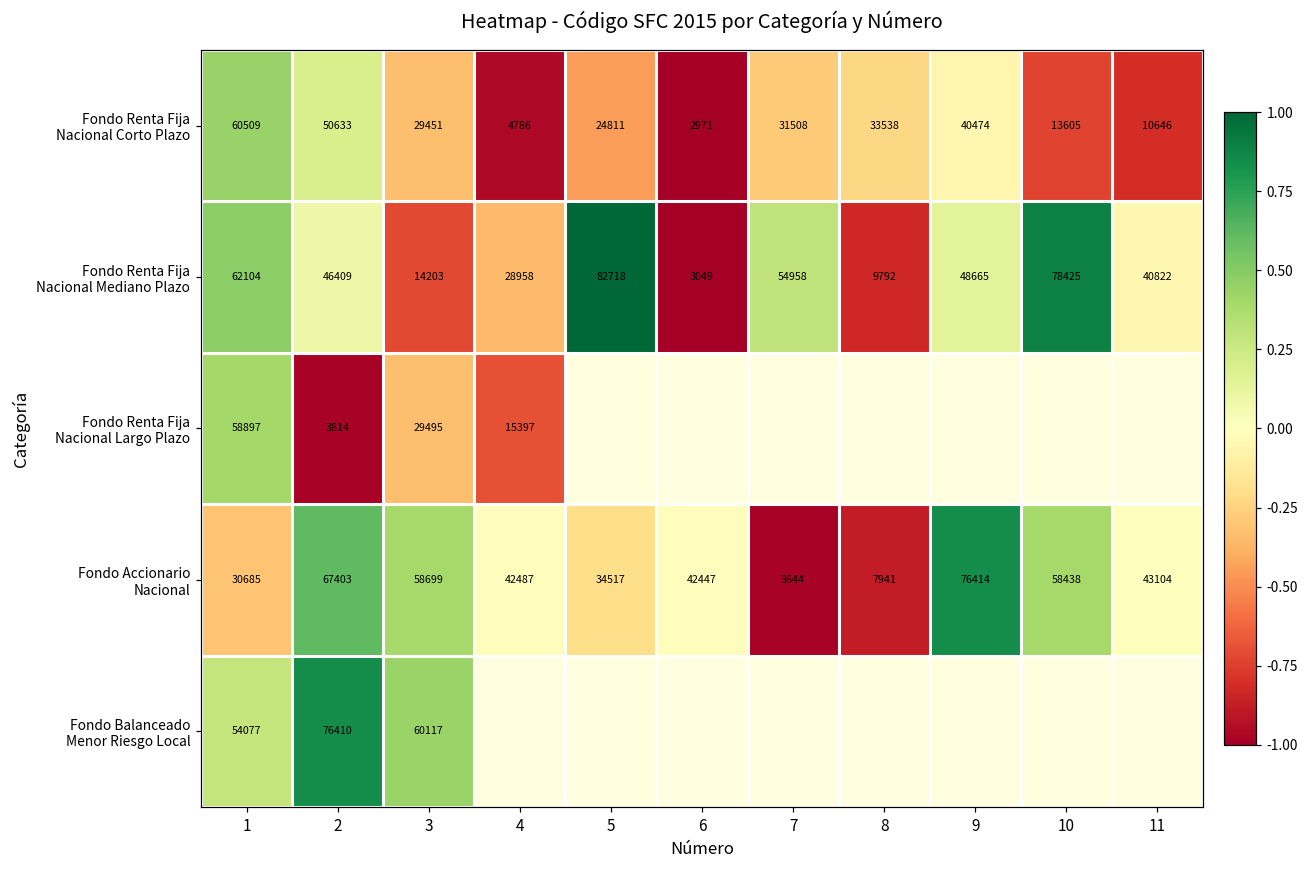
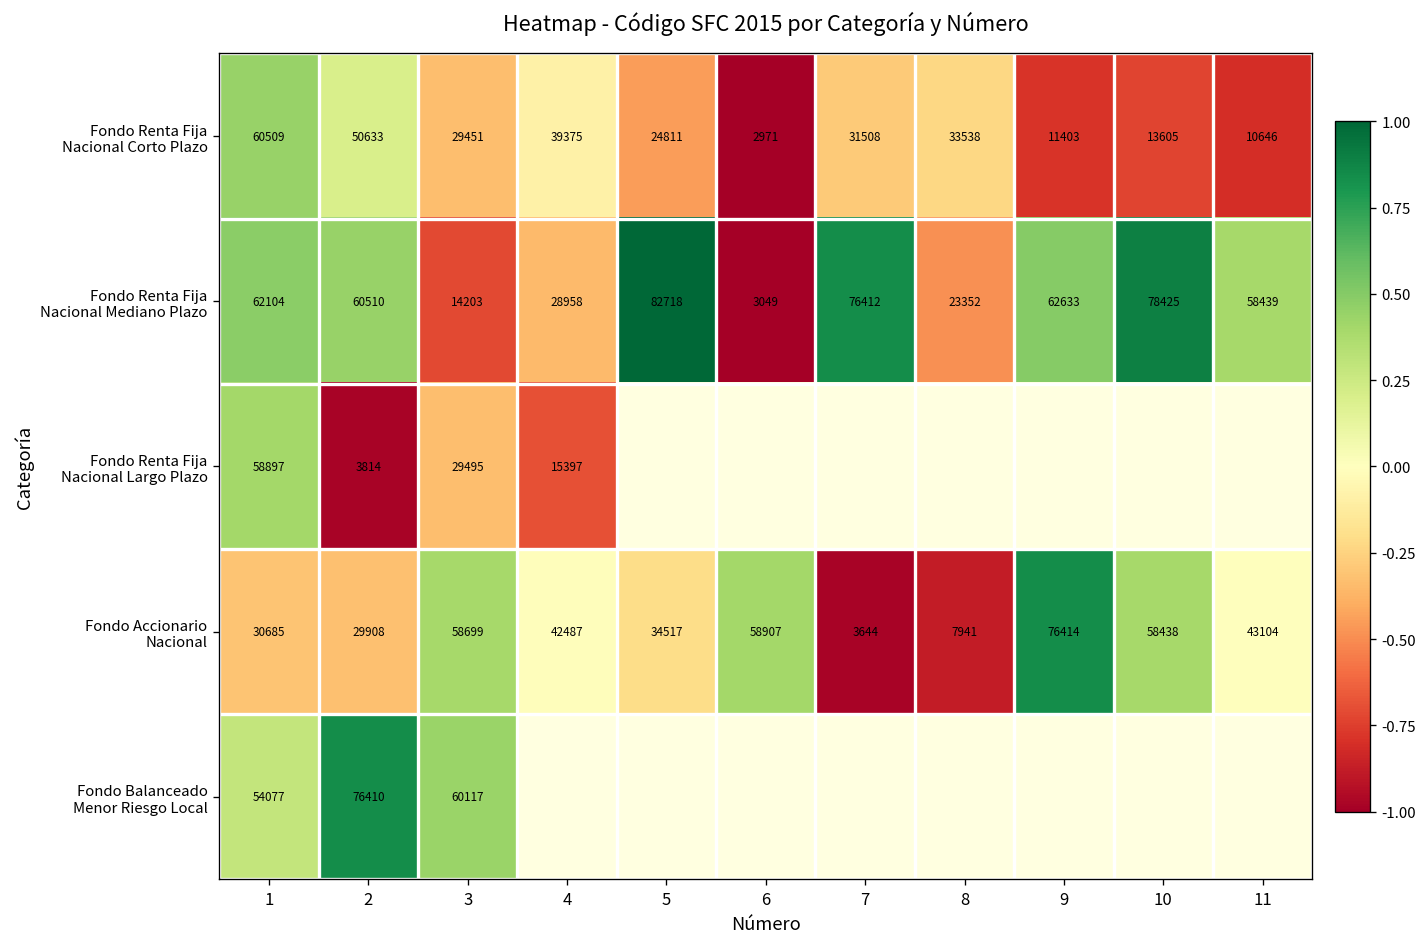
  {
    "Fondo Renta Fija Nacional Corto Plazo": {
      "1": 60509,
      "2": 50633,
      "3": 29451,
-     "4": 4786,
+     "4": 39375,
      "5": 24811,
      "6": 2971,
      "7": 31508,
      "8": 33538,
-     "9": 40474,
+     "9": 11403,
      "10": 13605,
      "11": 10646
    },
    "Fondo Renta Fija Nacional Mediano Plazo": {
      "1": 62104,
-     "2": 46409,
+     "2": 60510,
      "3": 14203,
      "4": 28958,
      "5": 82718,
      "6": 3049,
-     "7": 54958,
-     "8": 9792,
-     "9": 48665,
+     "7": 76412,
+     "8": 23352,
+     "9": 62633,
      "10": 78425,
-     "11": 40822
+     "11": 58439
    },
    "Fondo Renta Fija Nacional Largo Plazo": {
      "1": 58897,
      "2": 3814,
      "3": 29495,
      "4": 15397
    },
    "Fondo Accionario Nacional": {
      "1": 30685,
-     "2": 67403,
+     "2": 29908,
      "3": 58699,
      "4": 42487,
      "5": 34517,
-     "6": 42447,
+     "6": 58907,
      "7": 3644,
      "8": 7941,
      "9": 76414,
      "10": 58438,
      "11": 43104
    },
    "Fondo Balanceado Menor Riesgo Local": {
      "1": 54077,
      "2": 76410,
      "3": 60117
    }
  }
